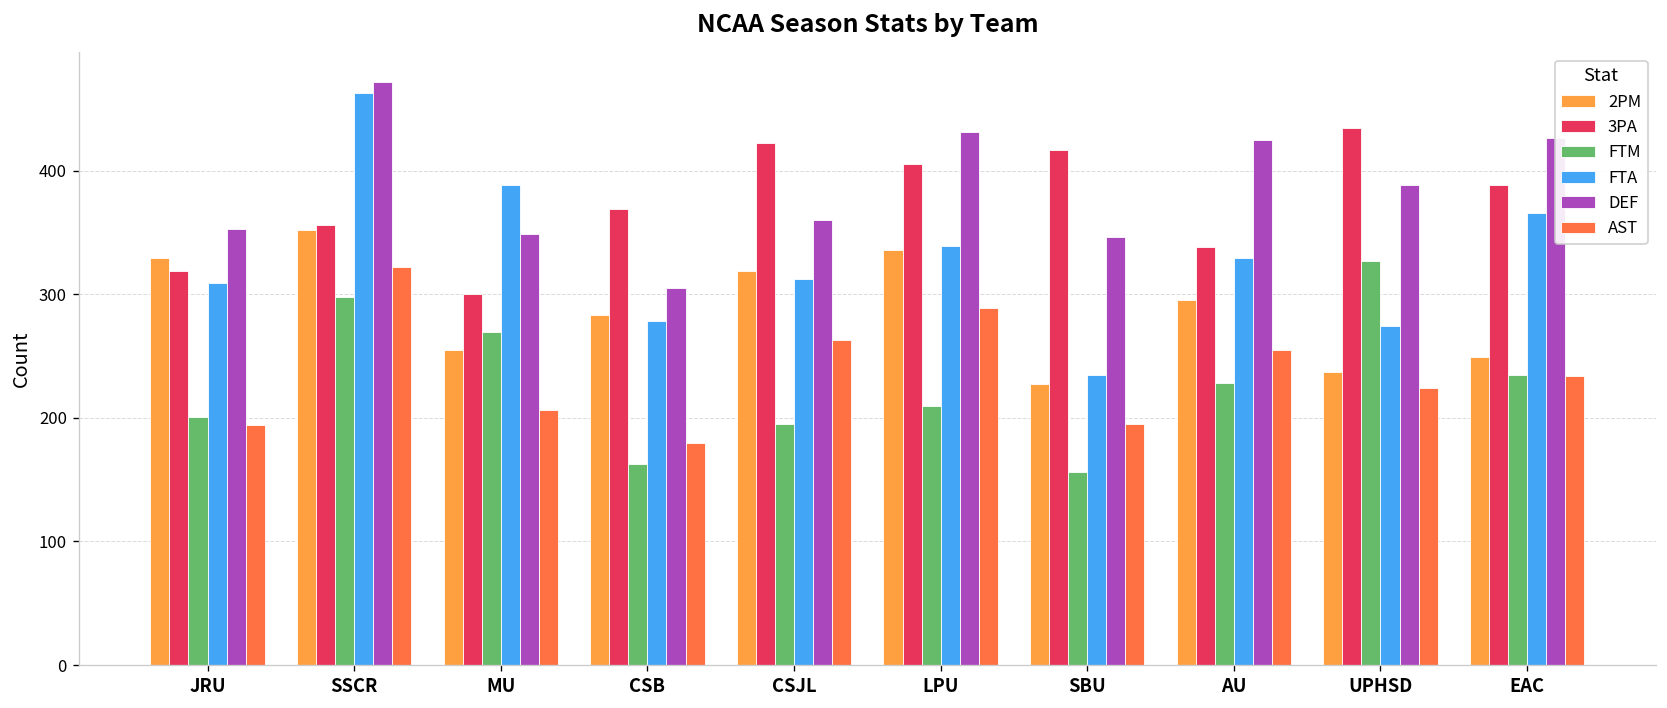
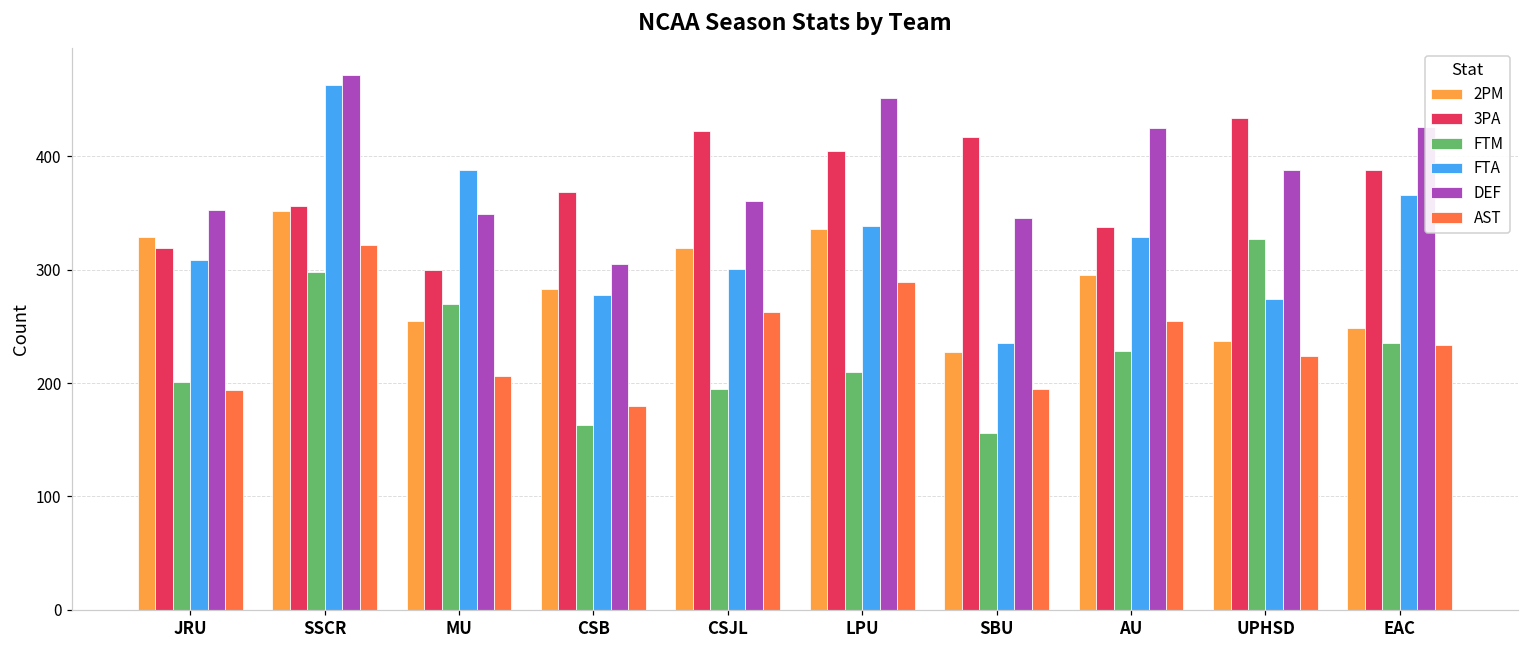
  {
    "3PA": {
      "JRU": 319,
      "SSCR": 356,
      "MU": 300,
      "CSB": 369,
      "CSJL": 422,
      "LPU": 405,
      "SBU": 417,
      "AU": 338,
      "UPHSD": 434,
      "EAC": 388
    },
    "FTM": {
      "JRU": 201,
      "SSCR": 298,
      "MU": 270,
      "CSB": 163,
      "CSJL": 195,
      "LPU": 210,
      "SBU": 156,
      "AU": 228,
      "UPHSD": 327,
      "EAC": 235
    },
    "FTA": {
      "JRU": 309,
      "SSCR": 463,
      "MU": 388,
      "CSB": 278,
-     "CSJL": 313,
+     "CSJL": 301,
      "LPU": 339,
      "SBU": 235,
      "AU": 329,
      "UPHSD": 274,
      "EAC": 366
    },
    "DEF": {
      "JRU": 353,
      "SSCR": 472,
      "MU": 349,
      "CSB": 305,
      "CSJL": 360,
-     "LPU": 431,
+     "LPU": 451,
      "SBU": 346,
      "AU": 425,
      "UPHSD": 388
    }
  }
